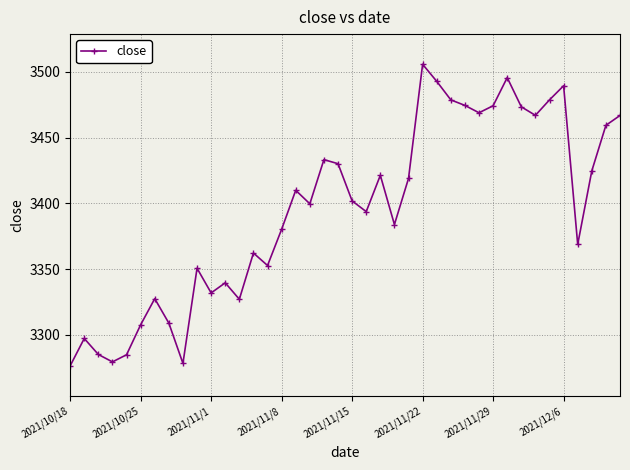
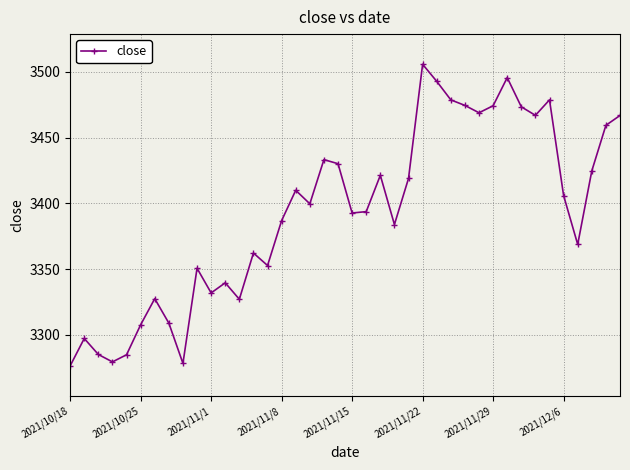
  {
    "2021/10/18": 3276,
    "2021/10/25": 3308,
    "2021/11/1": 3332,
-   "2021/11/8": 3380,
-   "2021/11/15": 3402,
+   "2021/11/8": 3387,
+   "2021/11/15": 3393,
    "2021/11/22": 3506,
    "2021/11/29": 3474,
-   "2021/12/6": 3489
+   "2021/12/6": 3406
  }
